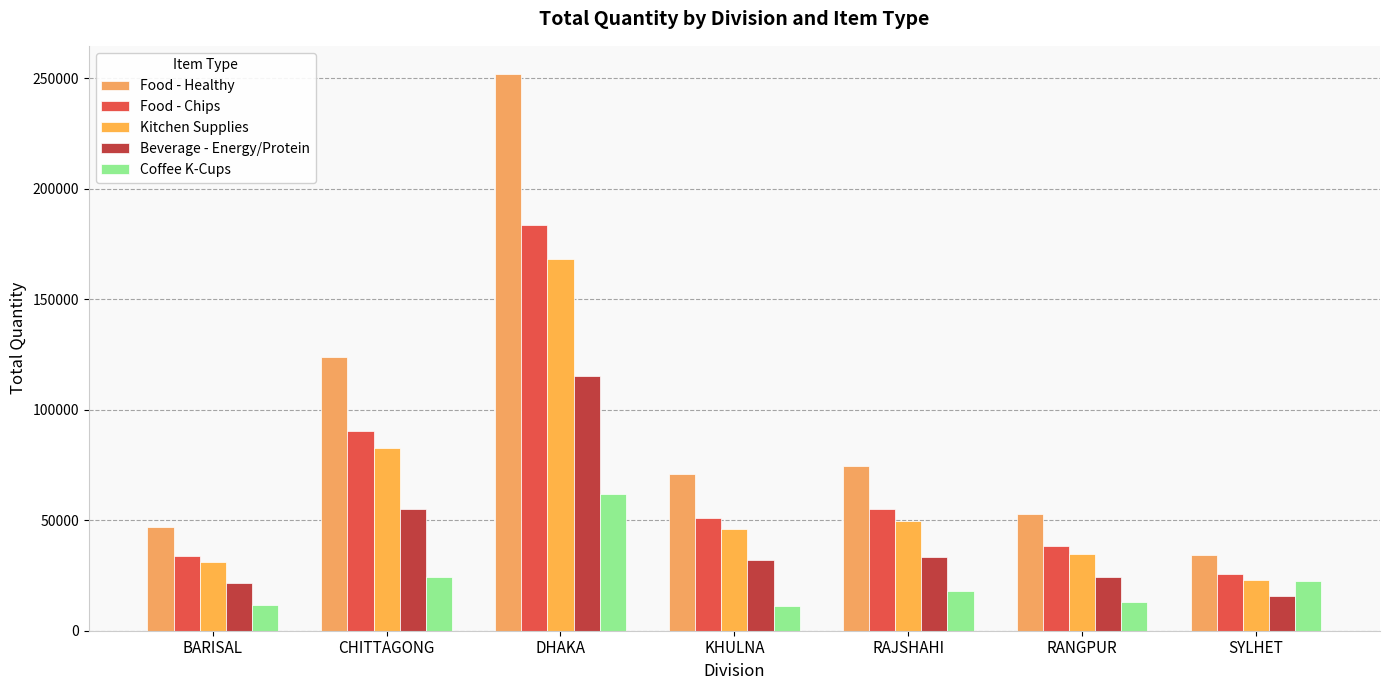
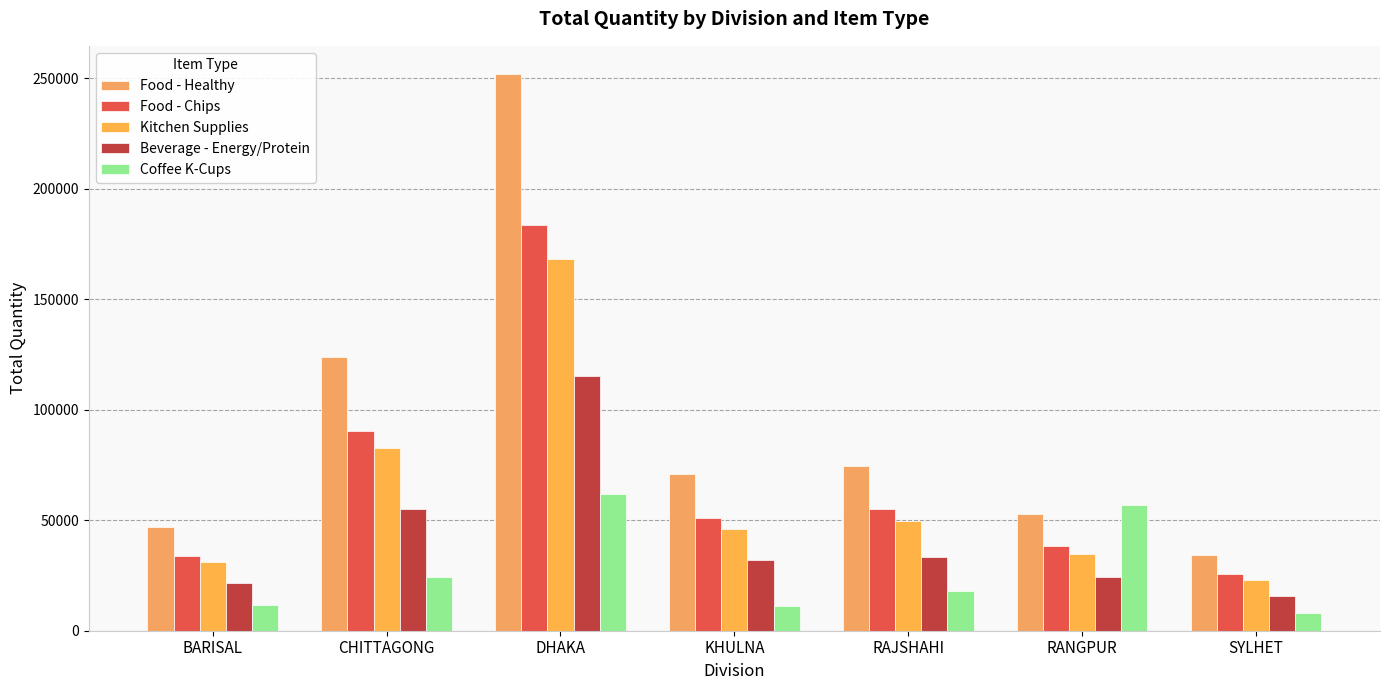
  {
    "Coffee K-Cups": {
      "BARISAL": 12000,
      "CHITTAGONG": 24000,
      "DHAKA": 62000,
      "KHULNA": 11000,
      "RAJSHAHI": 18000,
-     "RANGPUR": 13000,
-     "SYLHET": 22000
+     "RANGPUR": 57000,
+     "SYLHET": 8000
    }
  }
